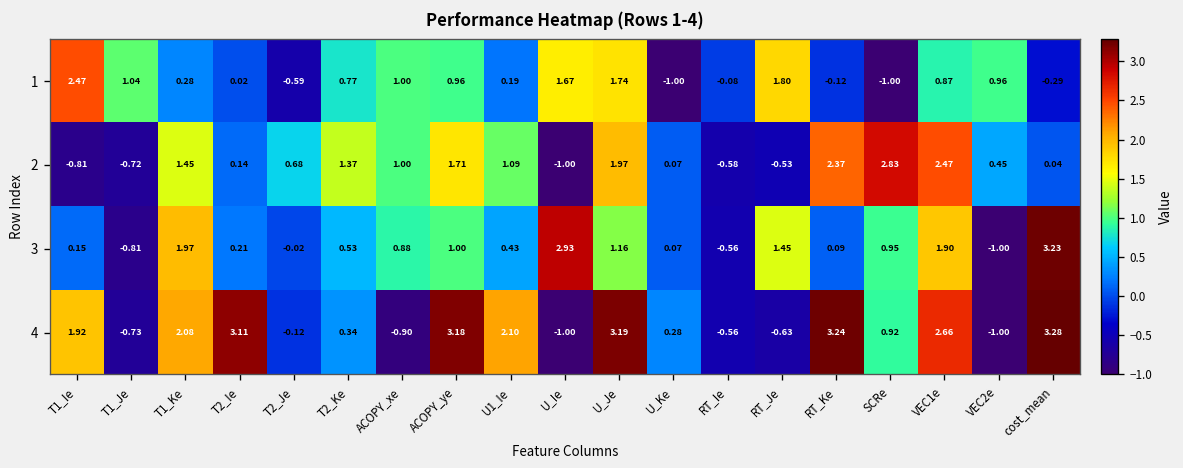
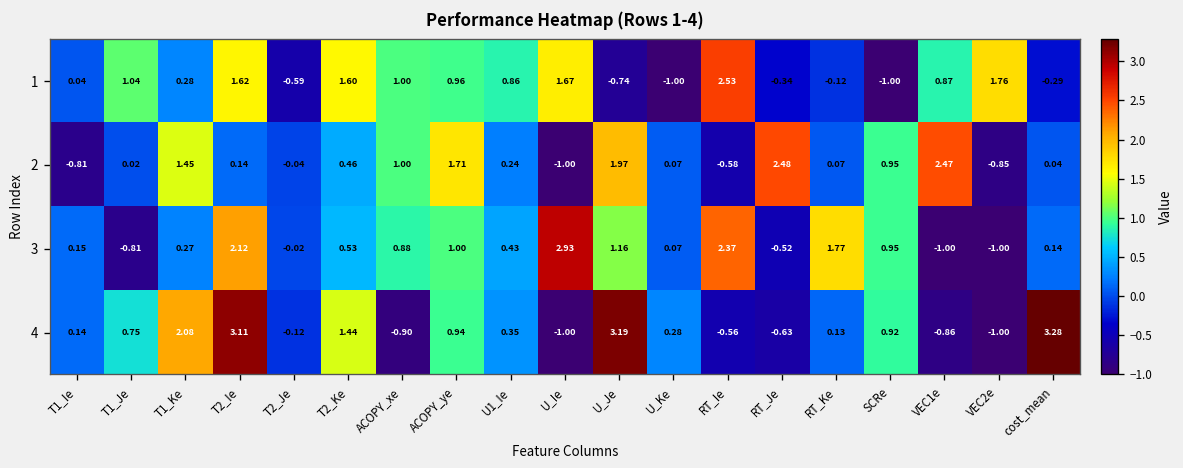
  {
    "1": {
-     "T1_Ie": 2.47,
+     "T1_Ie": 0.04,
      "T1_Je": 1.04,
      "T1_Ke": 0.28,
-     "T2_Ie": 0.02,
+     "T2_Ie": 1.62,
      "T2_Je": -0.59,
-     "T2_Ke": 0.77,
+     "T2_Ke": 1.60,
      "ACOPY_xe": 1.00,
      "ACOPY_ye": 0.96,
-     "U1_Ie": 0.19,
+     "U1_Ie": 0.86,
      "U_Ie": 1.67,
-     "U_Je": 1.74,
+     "U_Je": -0.74,
      "U_Ke": -1.00,
-     "RT_Ie": -0.08,
-     "RT_Je": 1.80,
+     "RT_Ie": 2.53,
+     "RT_Je": -0.34,
      "RT_Ke": -0.12,
      "SCRe": -1.00,
      "VEC1e": 0.87,
-     "VEC2e": 0.96,
+     "VEC2e": 1.76,
      "cost_mean": -0.29
    },
    "2": {
      "T1_Ie": -0.81,
-     "T1_Je": -0.72,
+     "T1_Je": 0.02,
      "T1_Ke": 1.45,
      "T2_Ie": 0.14,
-     "T2_Je": 0.68,
-     "T2_Ke": 1.37,
+     "T2_Je": -0.04,
+     "T2_Ke": 0.46,
      "ACOPY_xe": 1.00,
      "ACOPY_ye": 1.71,
-     "U1_Ie": 1.09,
+     "U1_Ie": 0.24,
      "U_Ie": -1.00,
      "U_Je": 1.97,
      "U_Ke": 0.07,
      "RT_Ie": -0.58,
-     "RT_Je": -0.53,
-     "RT_Ke": 2.37,
-     "SCRe": 2.83,
+     "RT_Je": 2.48,
+     "RT_Ke": 0.07,
+     "SCRe": 0.95,
      "VEC1e": 2.47,
-     "VEC2e": 0.45,
+     "VEC2e": -0.85,
      "cost_mean": 0.04
    },
    "3": {
      "T1_Ie": 0.15,
      "T1_Je": -0.81,
-     "T1_Ke": 1.97,
-     "T2_Ie": 0.21,
+     "T1_Ke": 0.27,
+     "T2_Ie": 2.12,
      "T2_Je": -0.02,
      "T2_Ke": 0.53,
      "ACOPY_xe": 0.88,
      "ACOPY_ye": 1.00,
      "U1_Ie": 0.43,
      "U_Ie": 2.93,
      "U_Je": 1.16,
      "U_Ke": 0.07,
-     "RT_Ie": -0.56,
-     "RT_Je": 1.45,
-     "RT_Ke": 0.09,
+     "RT_Ie": 2.37,
+     "RT_Je": -0.52,
+     "RT_Ke": 1.77,
      "SCRe": 0.95,
-     "VEC1e": 1.90,
+     "VEC1e": -1.00,
      "VEC2e": -1.00,
-     "cost_mean": 3.23
+     "cost_mean": 0.14
    },
    "4": {
-     "T1_Ie": 1.92,
-     "T1_Je": -0.73,
+     "T1_Ie": 0.14,
+     "T1_Je": 0.75,
      "T1_Ke": 2.08,
      "T2_Ie": 3.11,
      "T2_Je": -0.12,
-     "T2_Ke": 0.34,
+     "T2_Ke": 1.44,
      "ACOPY_xe": -0.90,
-     "ACOPY_ye": 3.18,
-     "U1_Ie": 2.10,
+     "ACOPY_ye": 0.94,
+     "U1_Ie": 0.35,
      "U_Ie": -1.00,
      "U_Je": 3.19,
      "U_Ke": 0.28,
      "RT_Ie": -0.56,
      "RT_Je": -0.63,
-     "RT_Ke": 3.24,
+     "RT_Ke": 0.13,
      "SCRe": 0.92,
-     "VEC1e": 2.66,
+     "VEC1e": -0.86,
      "VEC2e": -1.00,
      "cost_mean": 3.28
    }
  }
